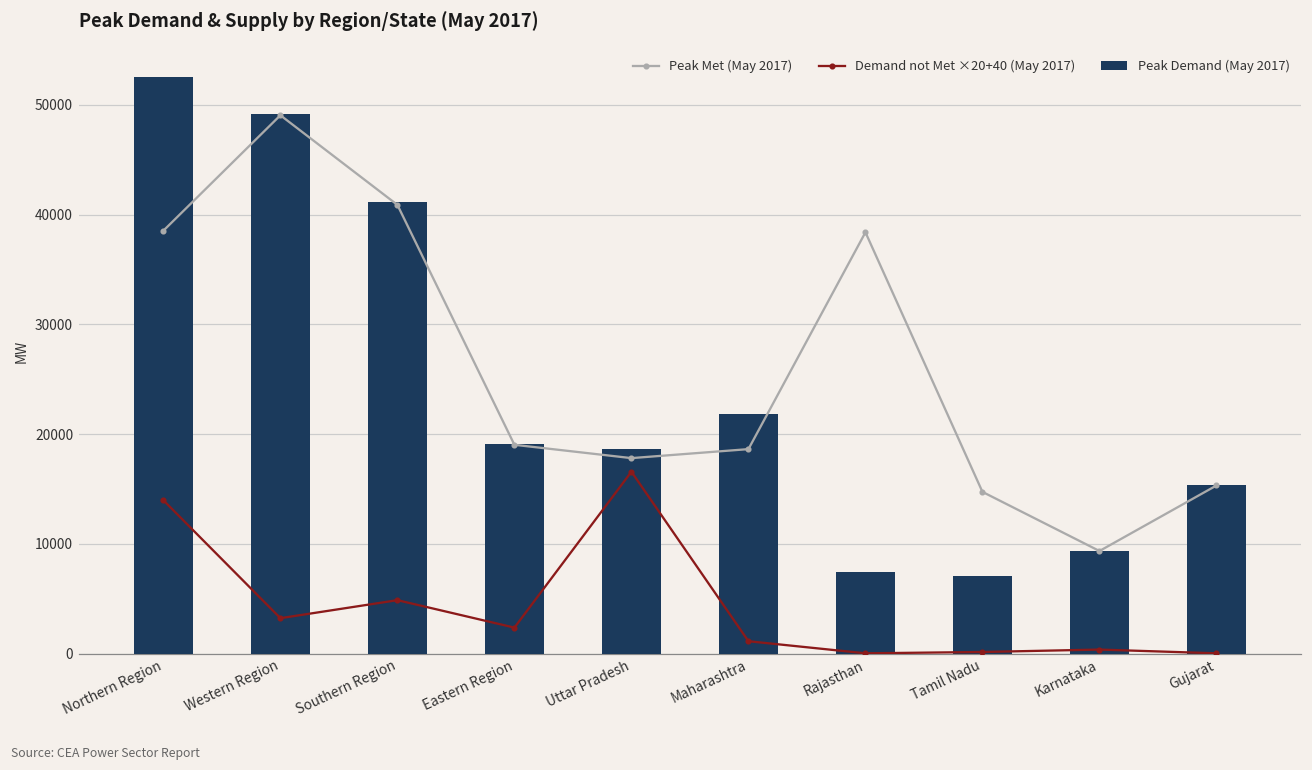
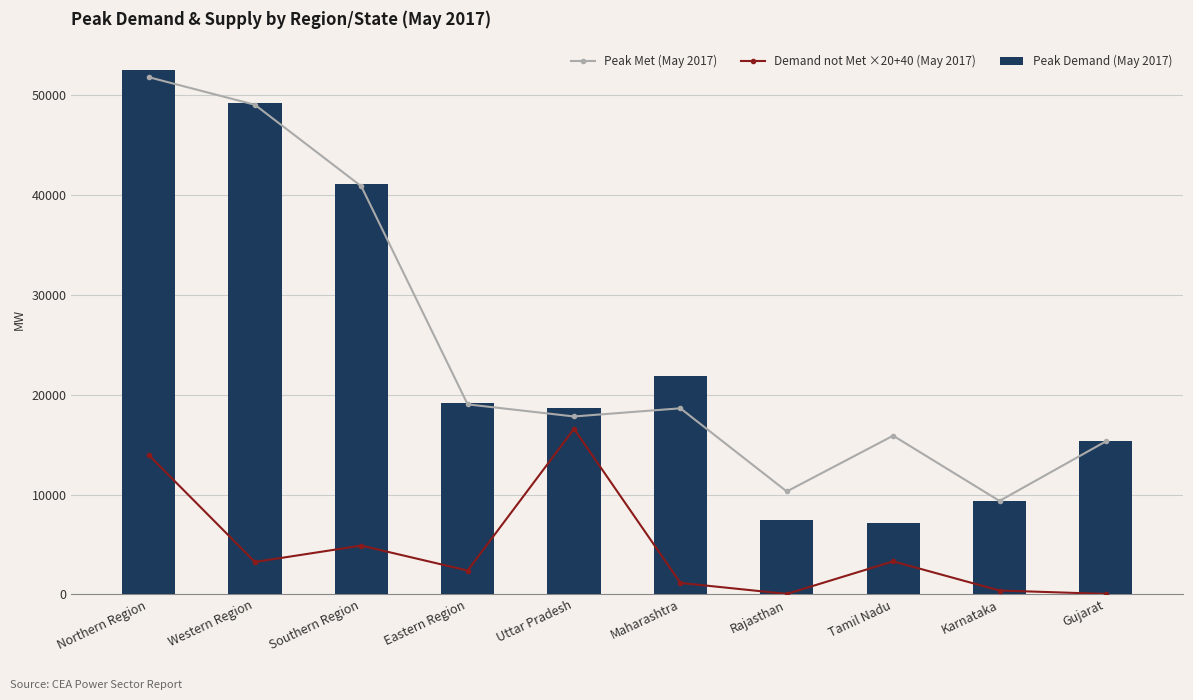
  {
    "Peak Met (May 2017)": {
-     "Northern Region": 39000,
+     "Northern Region": 52000,
      "Western Region": 49000,
      "Southern Region": 41000,
      "Eastern Region": 19000,
      "Uttar Pradesh": 18000,
      "Maharashtra": 19000,
-     "Rajasthan": 38000,
-     "Tamil Nadu": 15000,
+     "Rajasthan": 10000,
+     "Tamil Nadu": 16000,
      "Karnataka": 9000,
      "Gujarat": 15000
    },
    "Peak Demand (May 2017)": {
      "Northern Region": 53000,
      "Western Region": 49000,
      "Southern Region": 41000,
      "Eastern Region": 19000,
      "Uttar Pradesh": 19000,
      "Maharashtra": 22000,
      "Rajasthan": 7000,
      "Tamil Nadu": 7000,
      "Karnataka": 9000,
      "Gujarat": 15000
    },
    "Demand not Met ×20+40 (May 2017)": {
      "Northern Region": 14000,
      "Western Region": 3000,
      "Southern Region": 5000,
      "Eastern Region": 2000,
      "Uttar Pradesh": 17000,
      "Maharashtra": 1000,
      "Rajasthan": 0,
-     "Tamil Nadu": 0,
+     "Tamil Nadu": 3000,
      "Karnataka": 0,
      "Gujarat": 0
    }
  }
